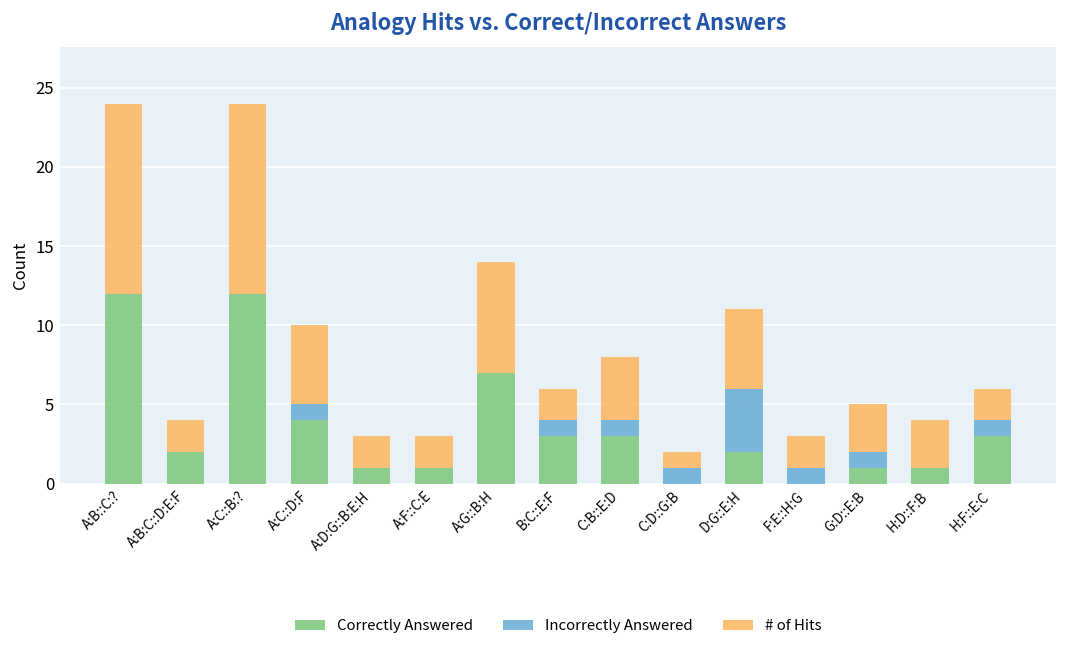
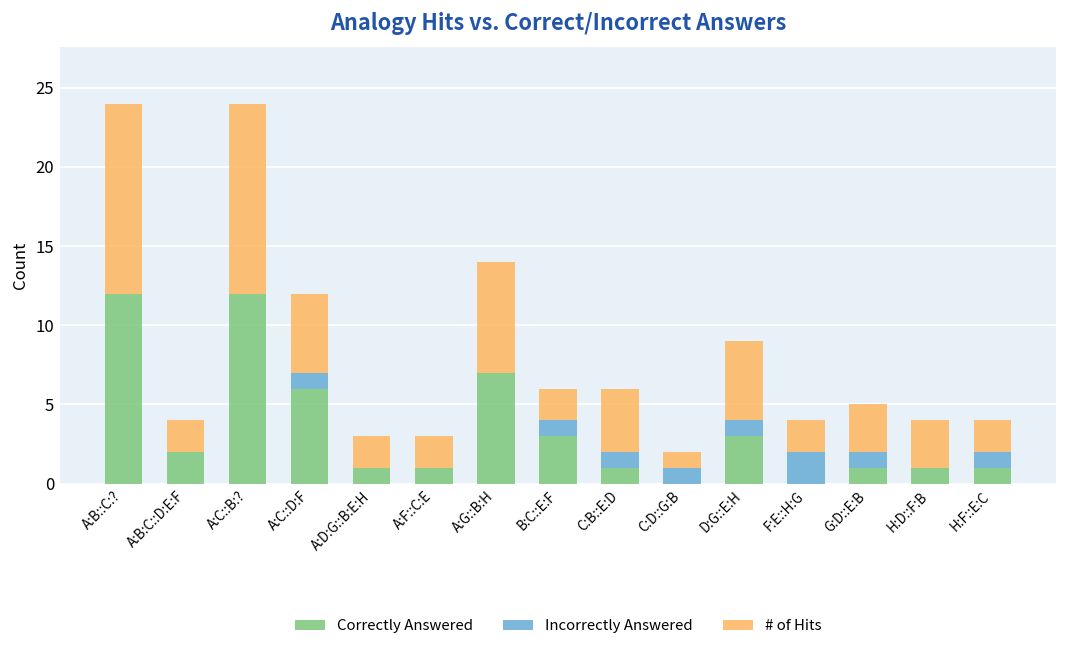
  {
    "Correctly Answered": {
      "A:B::C:?": 12,
      "A:B:C::D:E:F": 2,
      "A:C::B:?": 12,
-     "A:C::D:F": 4,
+     "A:C::D:F": 6,
      "A:D:G::B:E:H": 1,
      "A:F::C:E": 1,
      "A:G::B:H": 7,
      "B:C::E:F": 3,
-     "C:B::E:D": 3,
+     "C:B::E:D": 1,
      "C:D::G:B": 0,
-     "D:G::E:H": 2,
+     "D:G::E:H": 3,
      "F:E::H:G": 0,
      "G:D::E:B": 1,
      "H:D::F:B": 1,
-     "H:F::E:C": 3
+     "H:F::E:C": 1
    },
    "Incorrectly Answered": {
-     "D:G::E:H": 4,
-     "F:E::H:G": 1
+     "D:G::E:H": 1,
+     "F:E::H:G": 2
    },
    "# of Hits": {
      "A:B::C:?": 12,
      "A:B:C::D:E:F": 2,
      "A:C::B:?": 12,
      "A:C::D:F": 5,
      "A:D:G::B:E:H": 2,
      "A:F::C:E": 2,
      "A:G::B:H": 7,
      "B:C::E:F": 2,
      "C:B::E:D": 4,
      "C:D::G:B": 1,
      "D:G::E:H": 5,
      "F:E::H:G": 2,
      "G:D::E:B": 3,
      "H:D::F:B": 3,
      "H:F::E:C": 2
    }
  }
